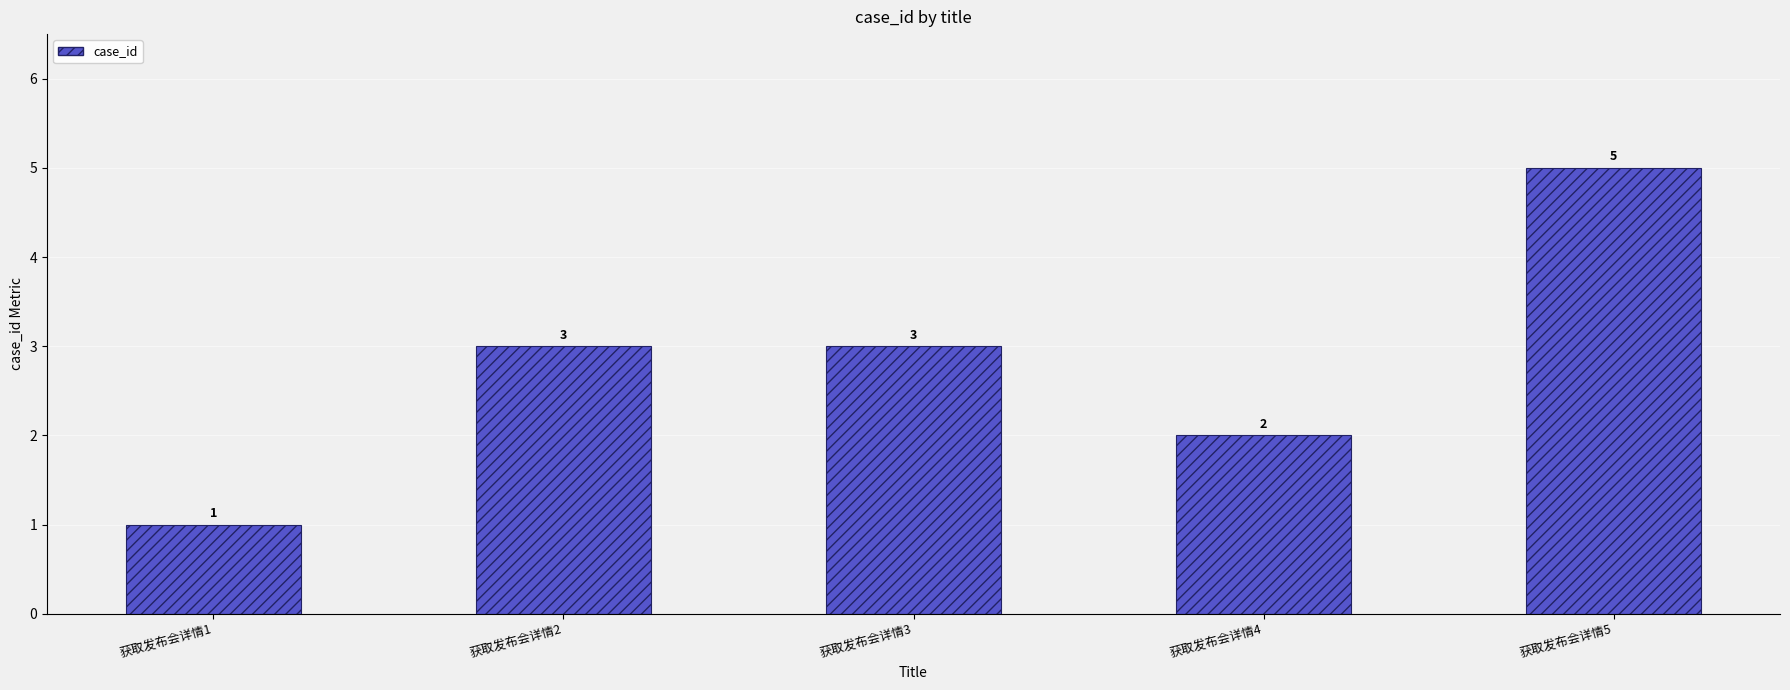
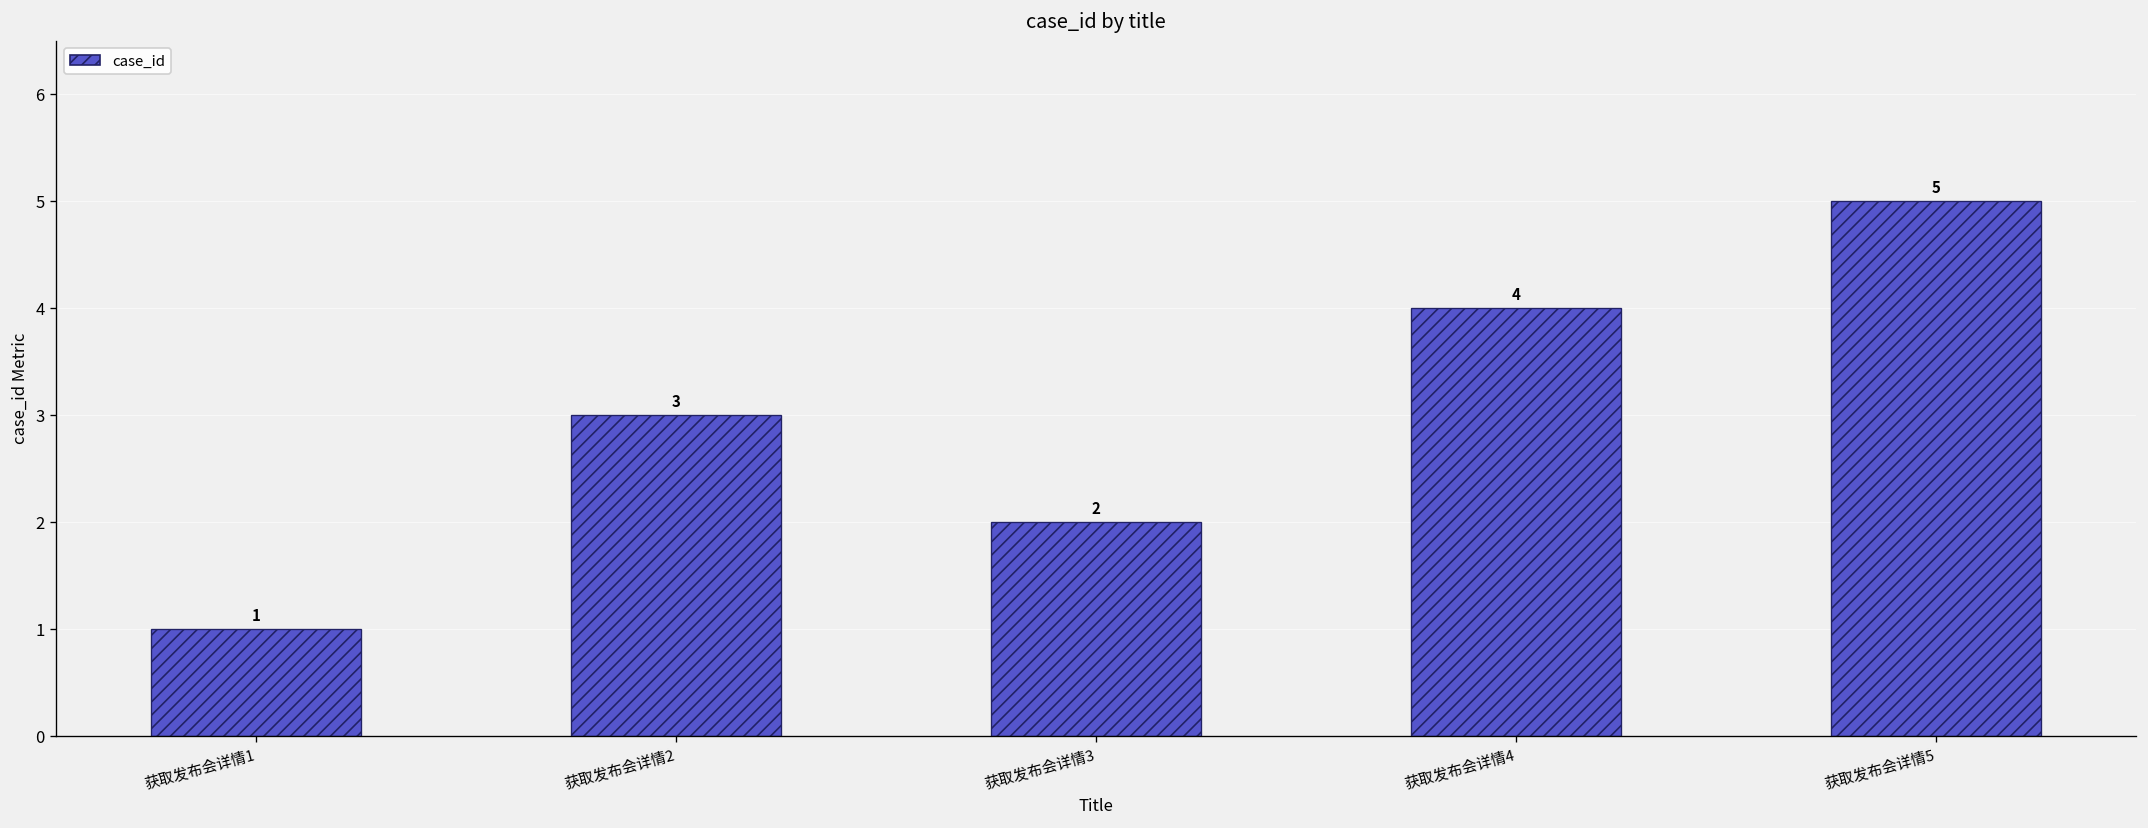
  {
    "获取发布会详情1": 1,
    "获取发布会详情2": 3,
-   "获取发布会详情3": 3,
-   "获取发布会详情4": 2,
+   "获取发布会详情3": 2,
+   "获取发布会详情4": 4,
    "获取发布会详情5": 5
  }
